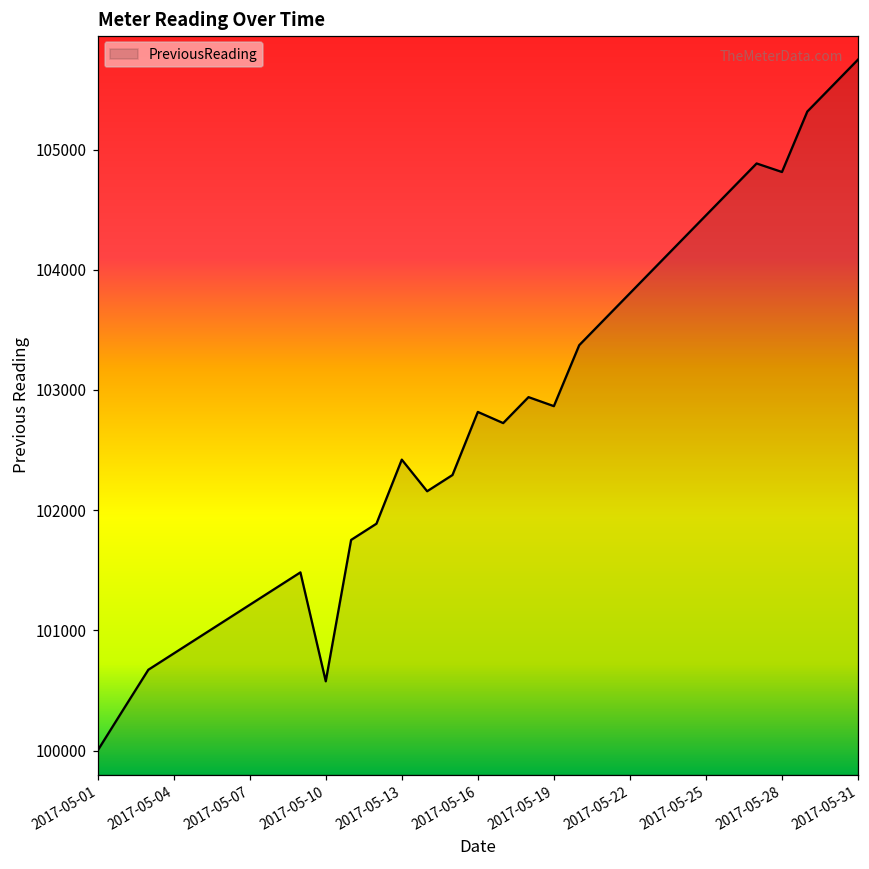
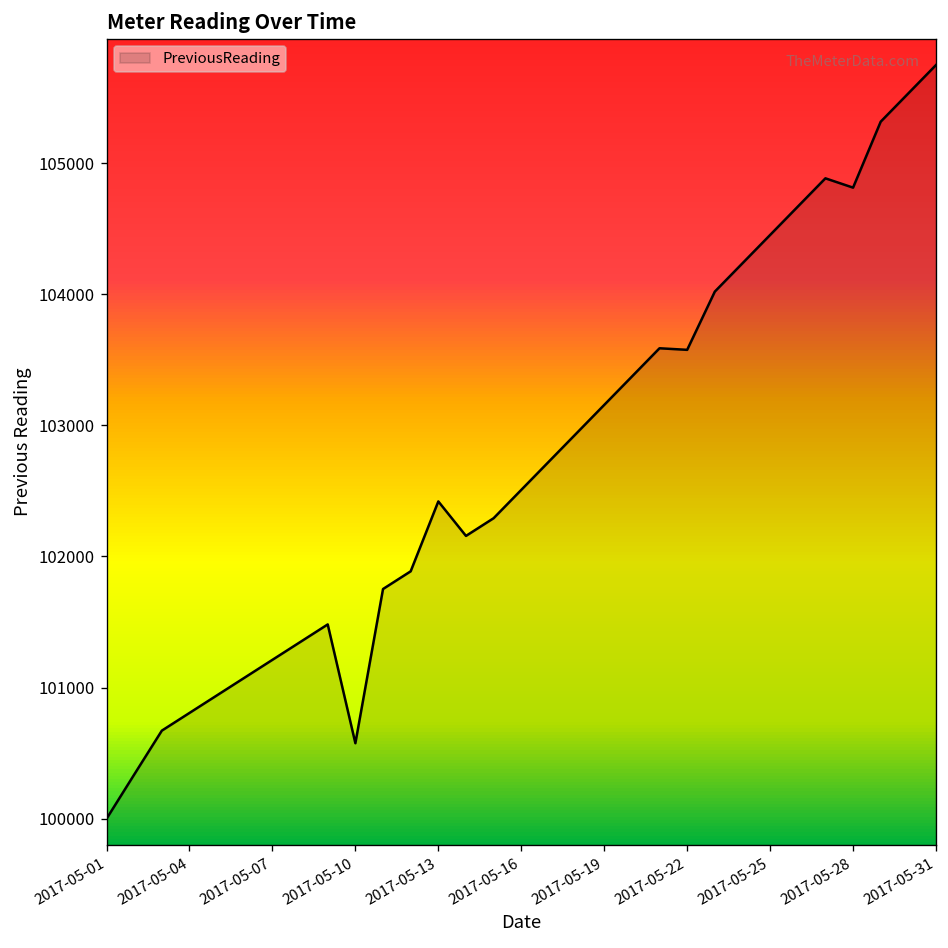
  {
    "2017-05-01": 100000,
    "2017-05-04": 100810,
    "2017-05-07": 101210,
    "2017-05-10": 100580,
    "2017-05-13": 102420,
-   "2017-05-16": 102820,
-   "2017-05-19": 102870,
-   "2017-05-22": 103800,
+   "2017-05-16": 102510,
+   "2017-05-19": 103160,
+   "2017-05-22": 103580,
    "2017-05-25": 104450,
    "2017-05-28": 104810,
    "2017-05-31": 105750
  }
